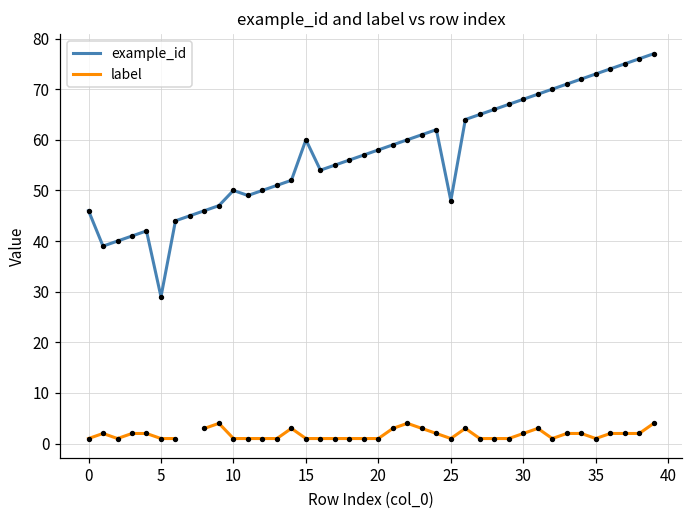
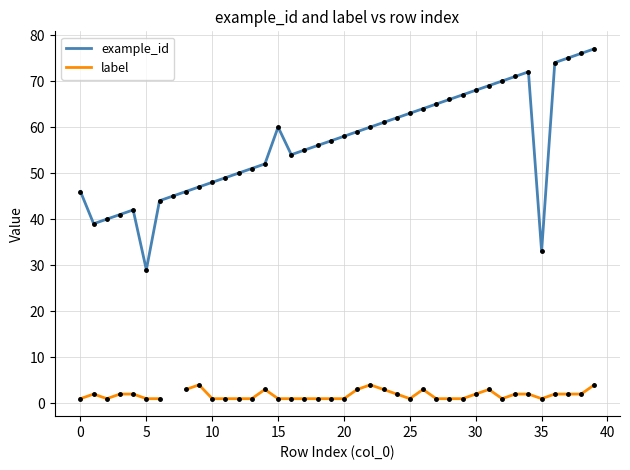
  {
    "example_id": {
      "0": 46,
      "5": 29,
-     "10": 50,
+     "10": 48,
      "15": 60,
      "20": 58,
-     "25": 48,
+     "25": 63,
      "30": 68,
-     "35": 73
+     "35": 33
    },
    "label": {
      "0": 1,
      "5": 1,
      "10": 1,
      "15": 1,
      "20": 1,
      "25": 1,
      "30": 2,
      "35": 1
    }
  }
